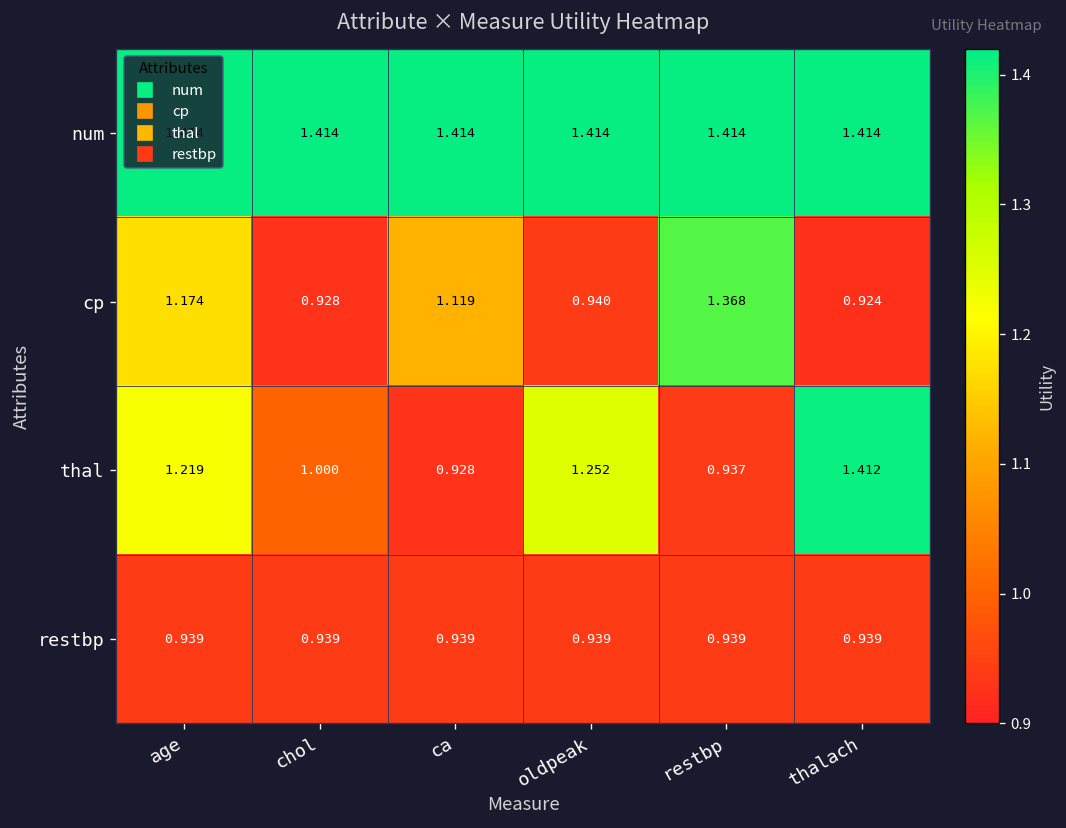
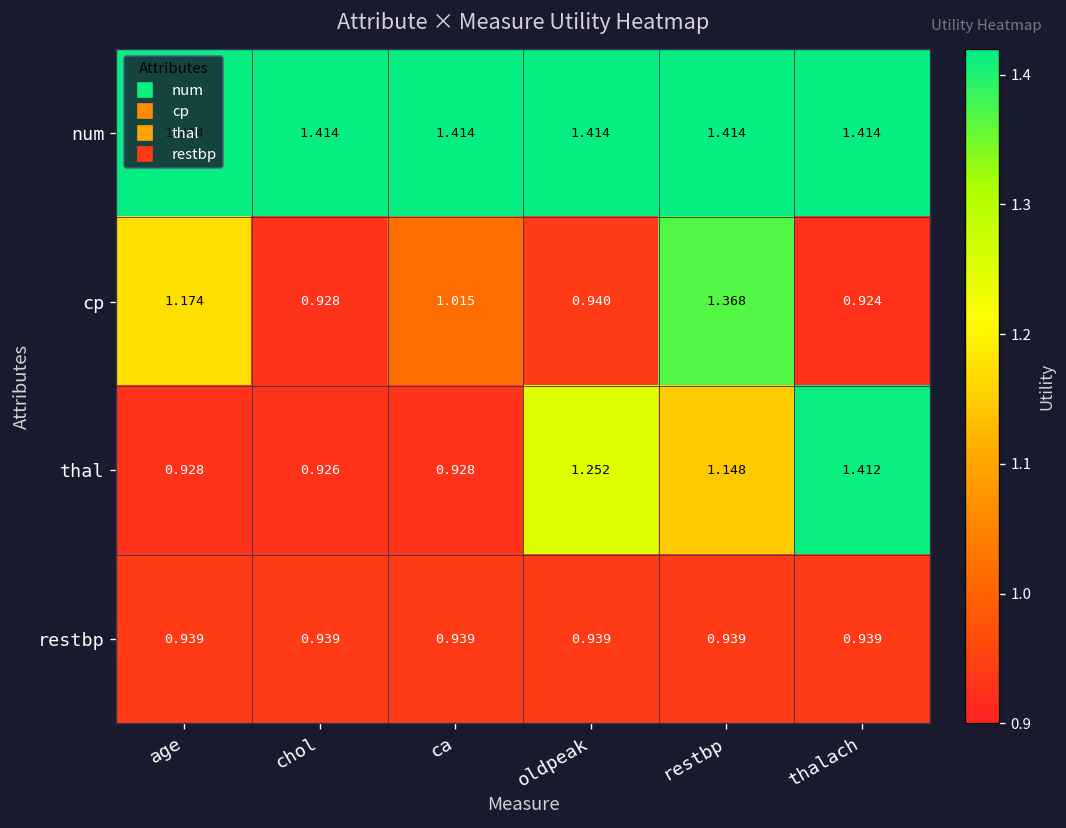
  {
    "num": {
      "chol": 1.414,
      "ca": 1.414,
      "oldpeak": 1.414,
      "restbp": 1.414,
      "thalach": 1.414
    },
    "cp": {
      "age": 1.174,
      "chol": 0.928,
-     "ca": 1.119,
+     "ca": 1.015,
      "oldpeak": 0.940,
      "restbp": 1.368,
      "thalach": 0.924
    },
    "thal": {
-     "age": 1.219,
-     "chol": 1.000,
+     "age": 0.928,
+     "chol": 0.926,
      "ca": 0.928,
      "oldpeak": 1.252,
-     "restbp": 0.937,
+     "restbp": 1.148,
      "thalach": 1.412
    },
    "restbp": {
      "age": 0.939,
      "chol": 0.939,
      "ca": 0.939,
      "oldpeak": 0.939,
      "restbp": 0.939,
      "thalach": 0.939
    }
  }
